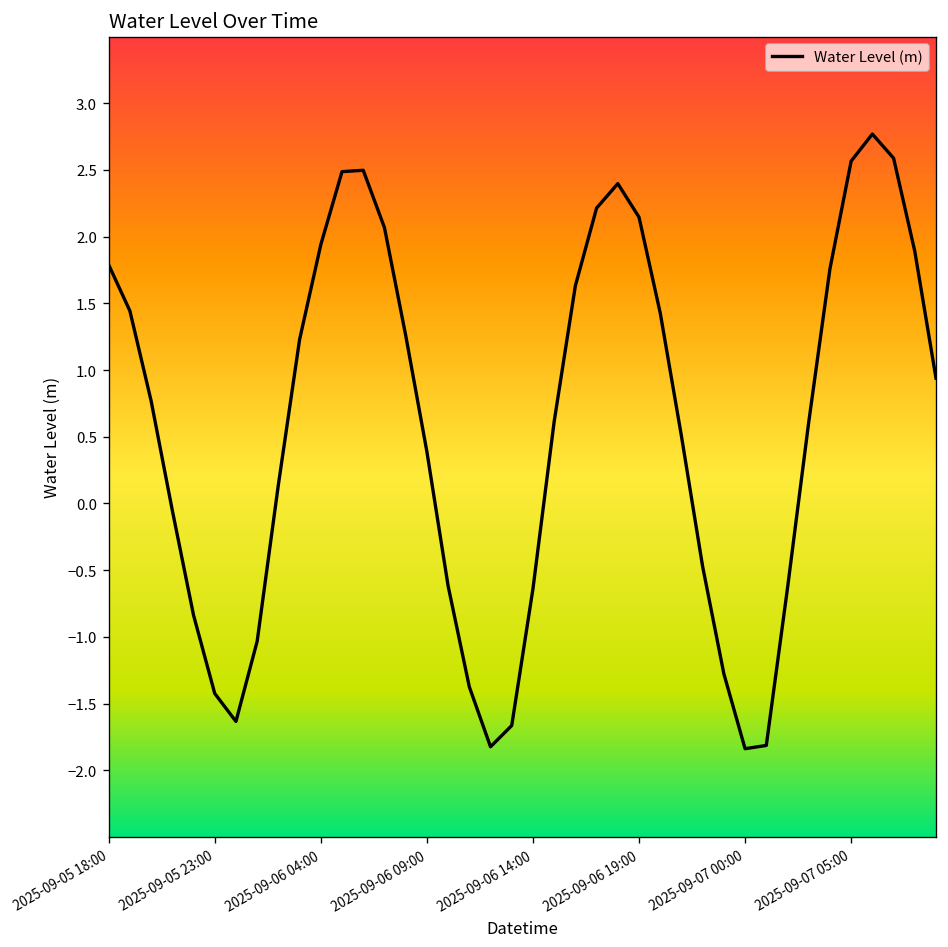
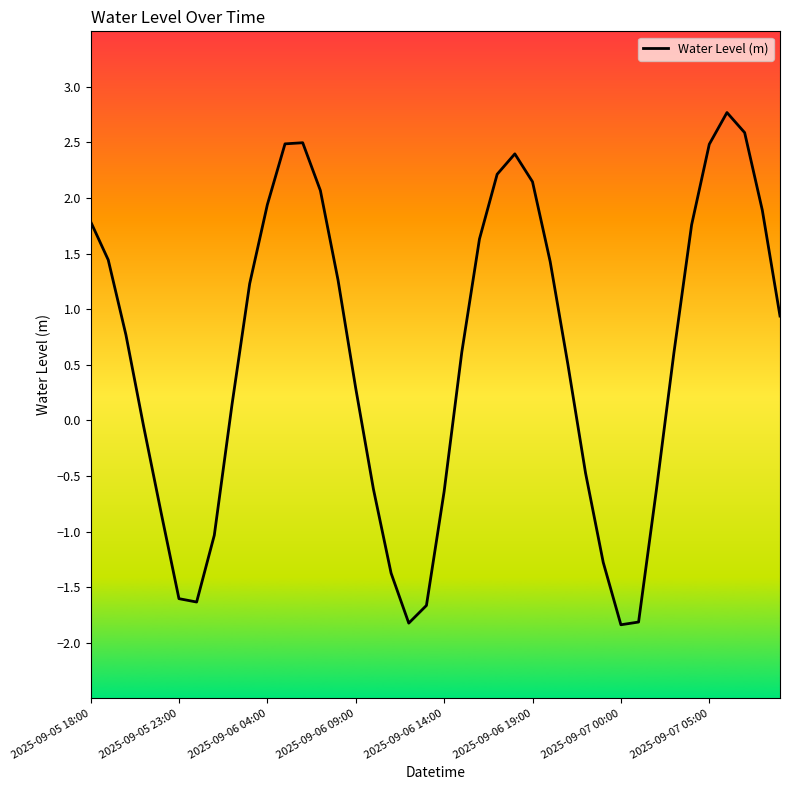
  {
    "2025-09-05 18:00": 1.79,
-   "2025-09-05 23:00": -1.42,
+   "2025-09-05 23:00": -1.60,
    "2025-09-06 04:00": 1.94,
-   "2025-09-06 09:00": 0.39,
+   "2025-09-06 09:00": 0.29,
    "2025-09-06 14:00": -0.64,
    "2025-09-06 19:00": 2.15,
    "2025-09-07 00:00": -1.84,
-   "2025-09-07 05:00": 2.57
+   "2025-09-07 05:00": 2.48
  }
